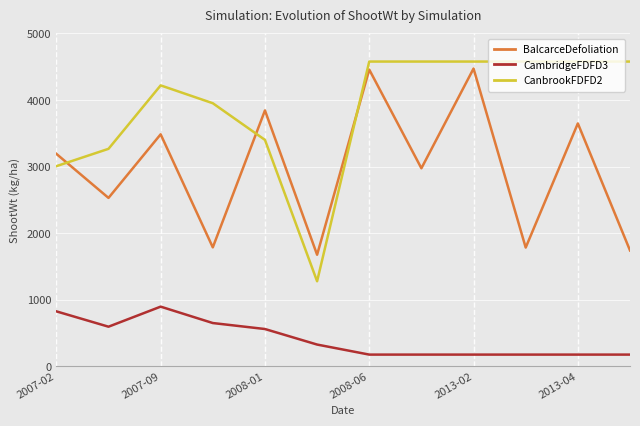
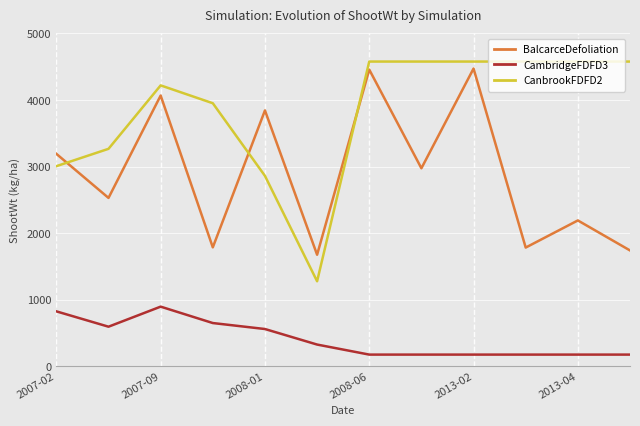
  {
    "BalcarceDefoliation": {
      "2007-02": 3200,
-     "2007-09": 3500,
+     "2007-09": 4100,
      "2008-01": 3800,
      "2008-06": 4500,
      "2013-02": 4500,
-     "2013-04": 3600
+     "2013-04": 2200
    },
    "CambridgeFDFD3": {
      "2007-02": 800,
      "2007-09": 900,
      "2008-01": 600,
      "2008-06": 200,
      "2013-02": 200,
      "2013-04": 200
    },
    "CanbrookFDFD2": {
      "2007-02": 3000,
      "2007-09": 4200,
-     "2008-01": 3400,
+     "2008-01": 2900,
      "2008-06": 4600,
      "2013-02": 4600
    }
  }
